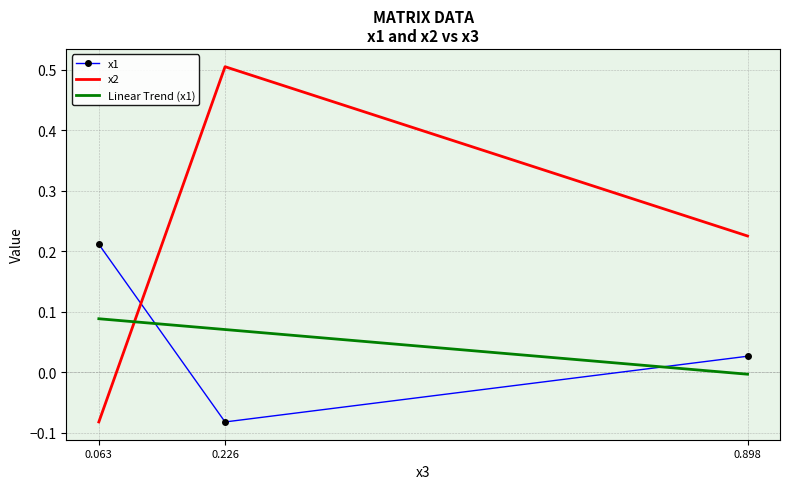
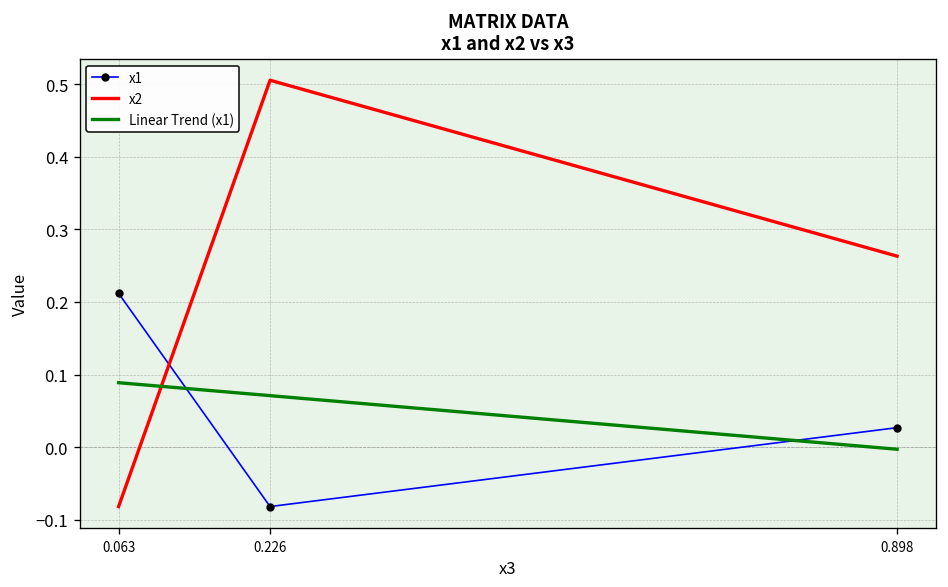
  {
    "x1": {
      "0.063": 0.21,
      "0.226": -0.08,
      "0.898": 0.03
    },
    "x2": {
      "0.063": -0.08,
      "0.226": 0.51,
-     "0.898": 0.23
+     "0.898": 0.26
    },
    "Linear Trend (x1)": {
      "0.063": 0.09,
      "0.226": 0.07,
      "0.898": 0.00
    }
  }
